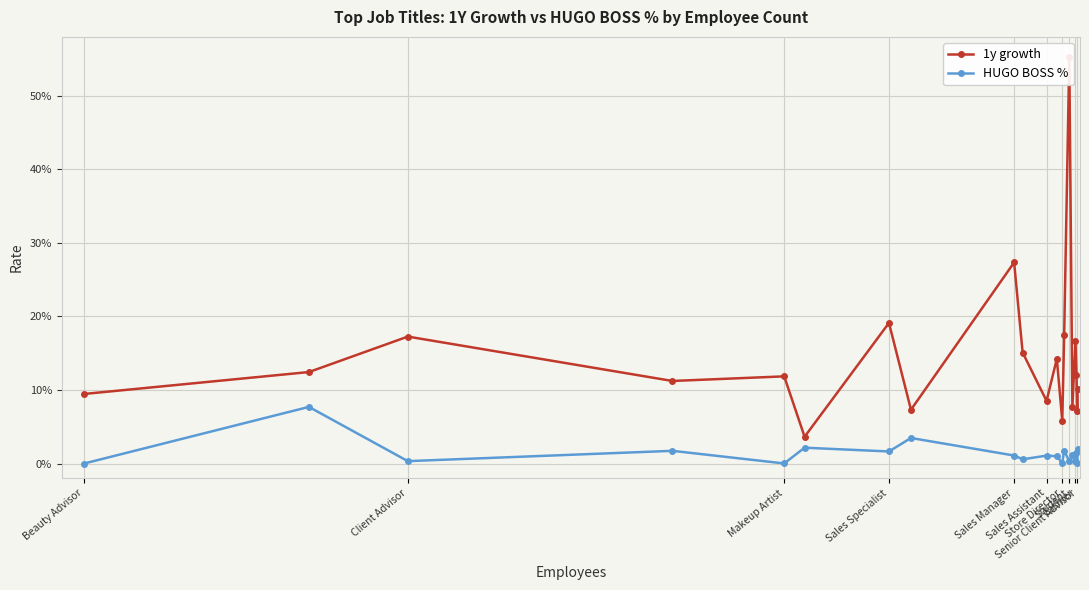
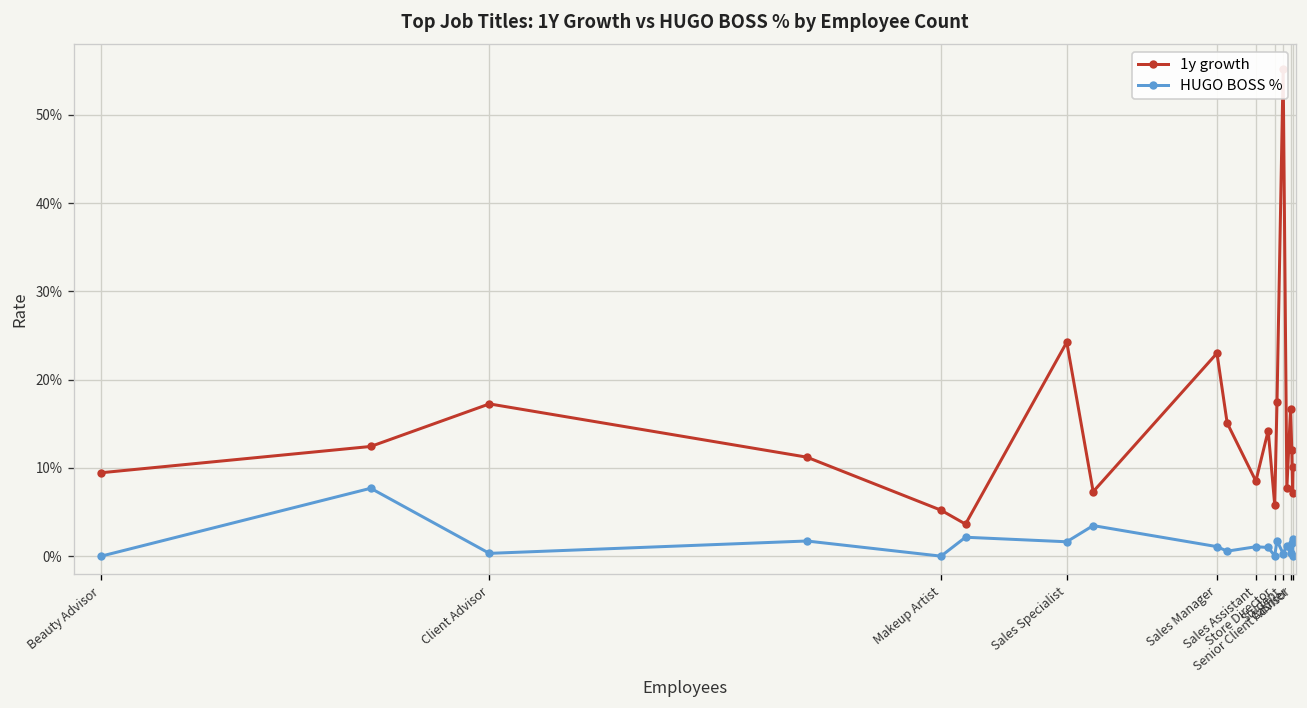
  {
    "1y growth": {
      "Beauty Advisor": "9%",
      "Client Advisor": "17%",
-     "Makeup Artist": "12%",
-     "Sales Specialist": "19%",
-     "Sales Manager": "27%",
+     "Makeup Artist": "5%",
+     "Sales Specialist": "24%",
+     "Sales Manager": "23%",
      "Sales Assistant": "9%",
      "Store Director": "6%",
      "Cashier": "17%",
      "Senior Client Advisor": "7%"
    },
    "HUGO BOSS %": {
      "Beauty Advisor": "0%",
      "Client Advisor": "0%",
      "Makeup Artist": "0%",
      "Sales Specialist": "2%",
      "Sales Manager": "1%",
      "Sales Assistant": "1%",
      "Store Director": "0%",
      "Student": "0%",
      "Cashier": "0%",
      "Senior Client Advisor": "0%"
    }
  }
